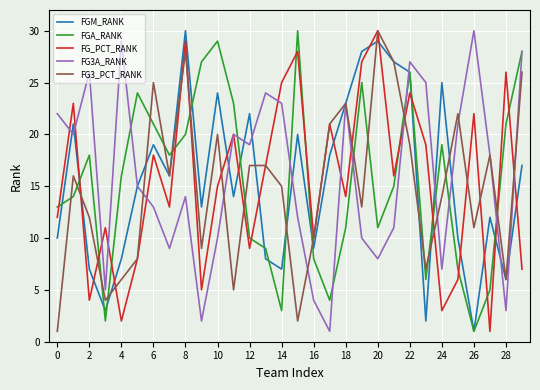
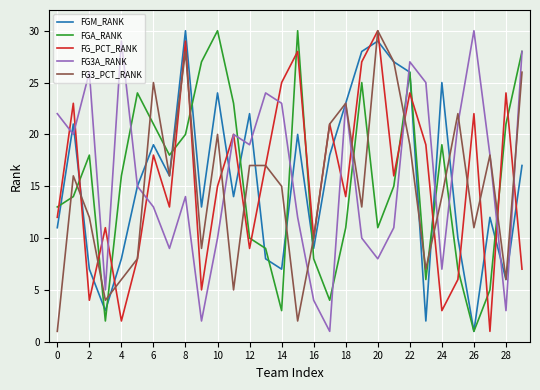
  {
    "FGM_RANK": {
-     "0": 10,
+     "0": 11,
      "2": 7,
      "4": 8,
      "6": 19,
      "8": 30,
      "10": 24,
      "12": 22,
      "14": 7,
      "16": 9,
      "20": 29,
      "24": 25
    },
    "FGA_RANK": {
      "0": 13,
      "2": 18,
      "4": 16,
      "6": 21,
      "8": 20,
-     "10": 29,
+     "10": 30,
      "12": 10,
      "14": 3,
      "16": 8,
      "18": 11,
      "20": 11,
      "24": 19,
      "28": 21
    },
    "FG_PCT_RANK": {
      "0": 12,
      "2": 4,
      "4": 2,
      "6": 18,
      "8": 29,
      "10": 15,
      "12": 9,
      "14": 25,
      "18": 14,
      "22": 24,
      "24": 3,
      "26": 22,
-     "28": 26
+     "28": 24
    },
    "FG3A_RANK": {
      "0": 22,
      "6": 13,
      "8": 14,
      "10": 10,
      "12": 19,
      "14": 23,
      "16": 4,
      "20": 8,
      "22": 27,
      "24": 7,
      "26": 30,
      "28": 3
    },
    "FG3_PCT_RANK": {
      "0": 1,
      "2": 12,
      "4": 6,
      "6": 25,
      "8": 28,
      "10": 20,
      "12": 17,
      "14": 15,
      "22": 19,
      "24": 14,
      "26": 11
    }
  }
